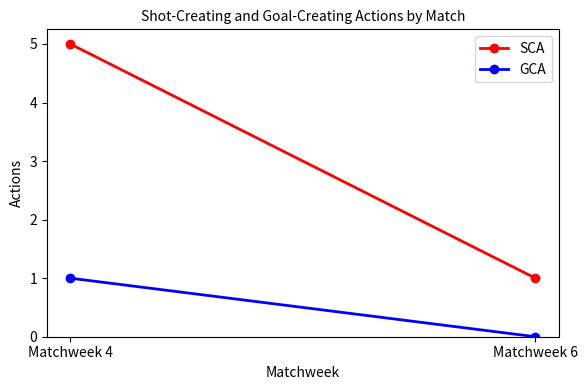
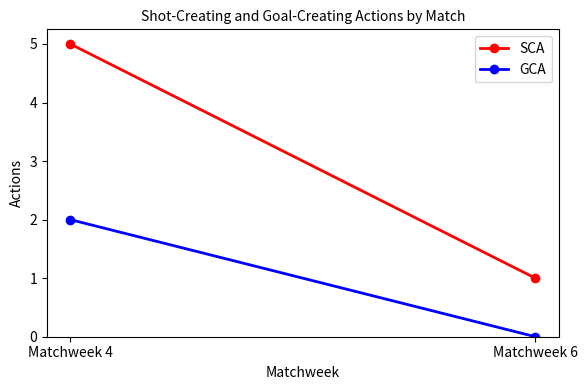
  {
    "SCA": {
      "Matchweek 4": 5,
      "Matchweek 6": 1
    },
    "GCA": {
-     "Matchweek 4": 1,
+     "Matchweek 4": 2,
      "Matchweek 6": 0
    }
  }
